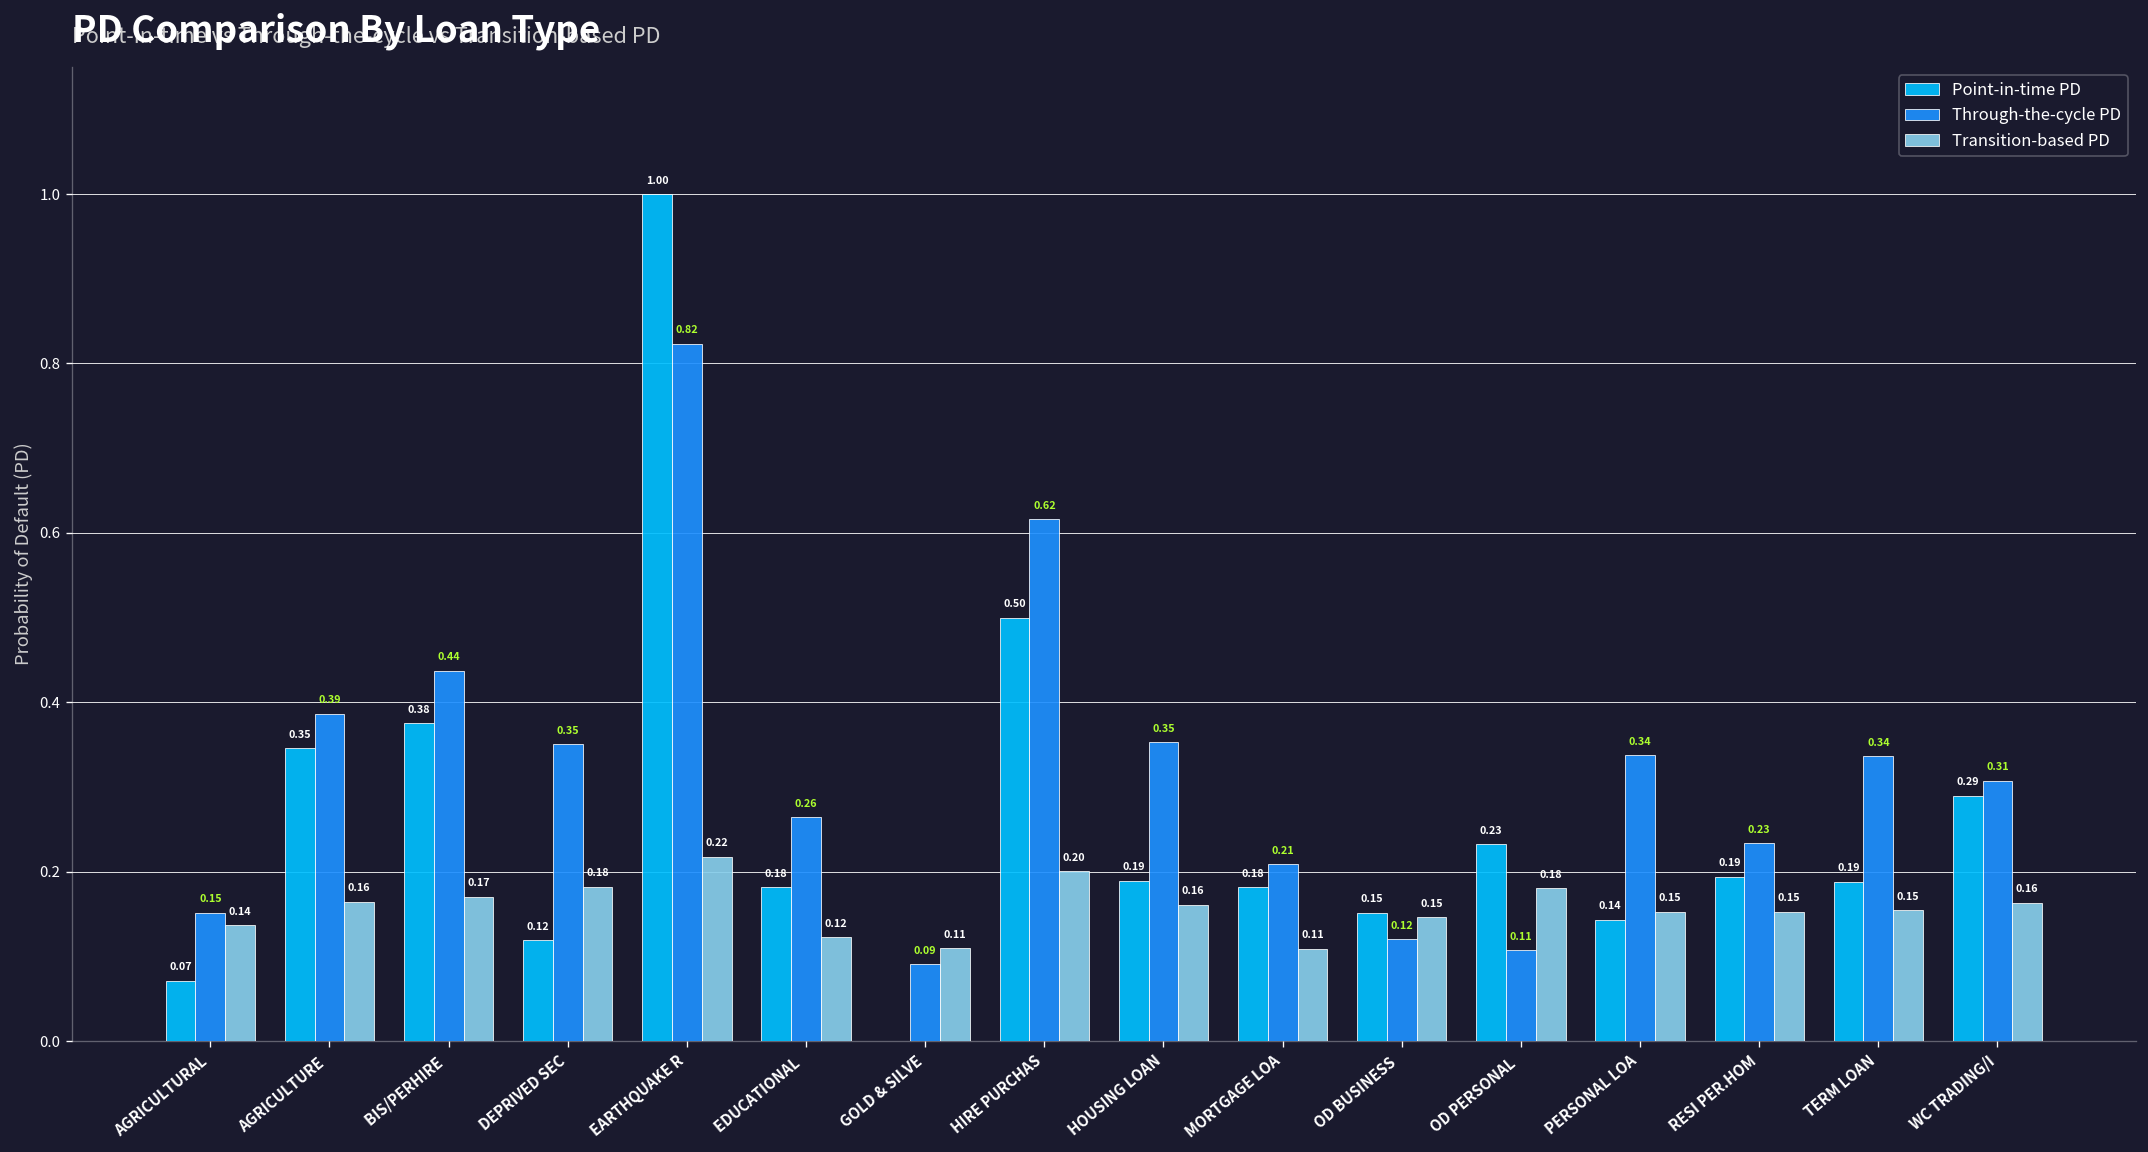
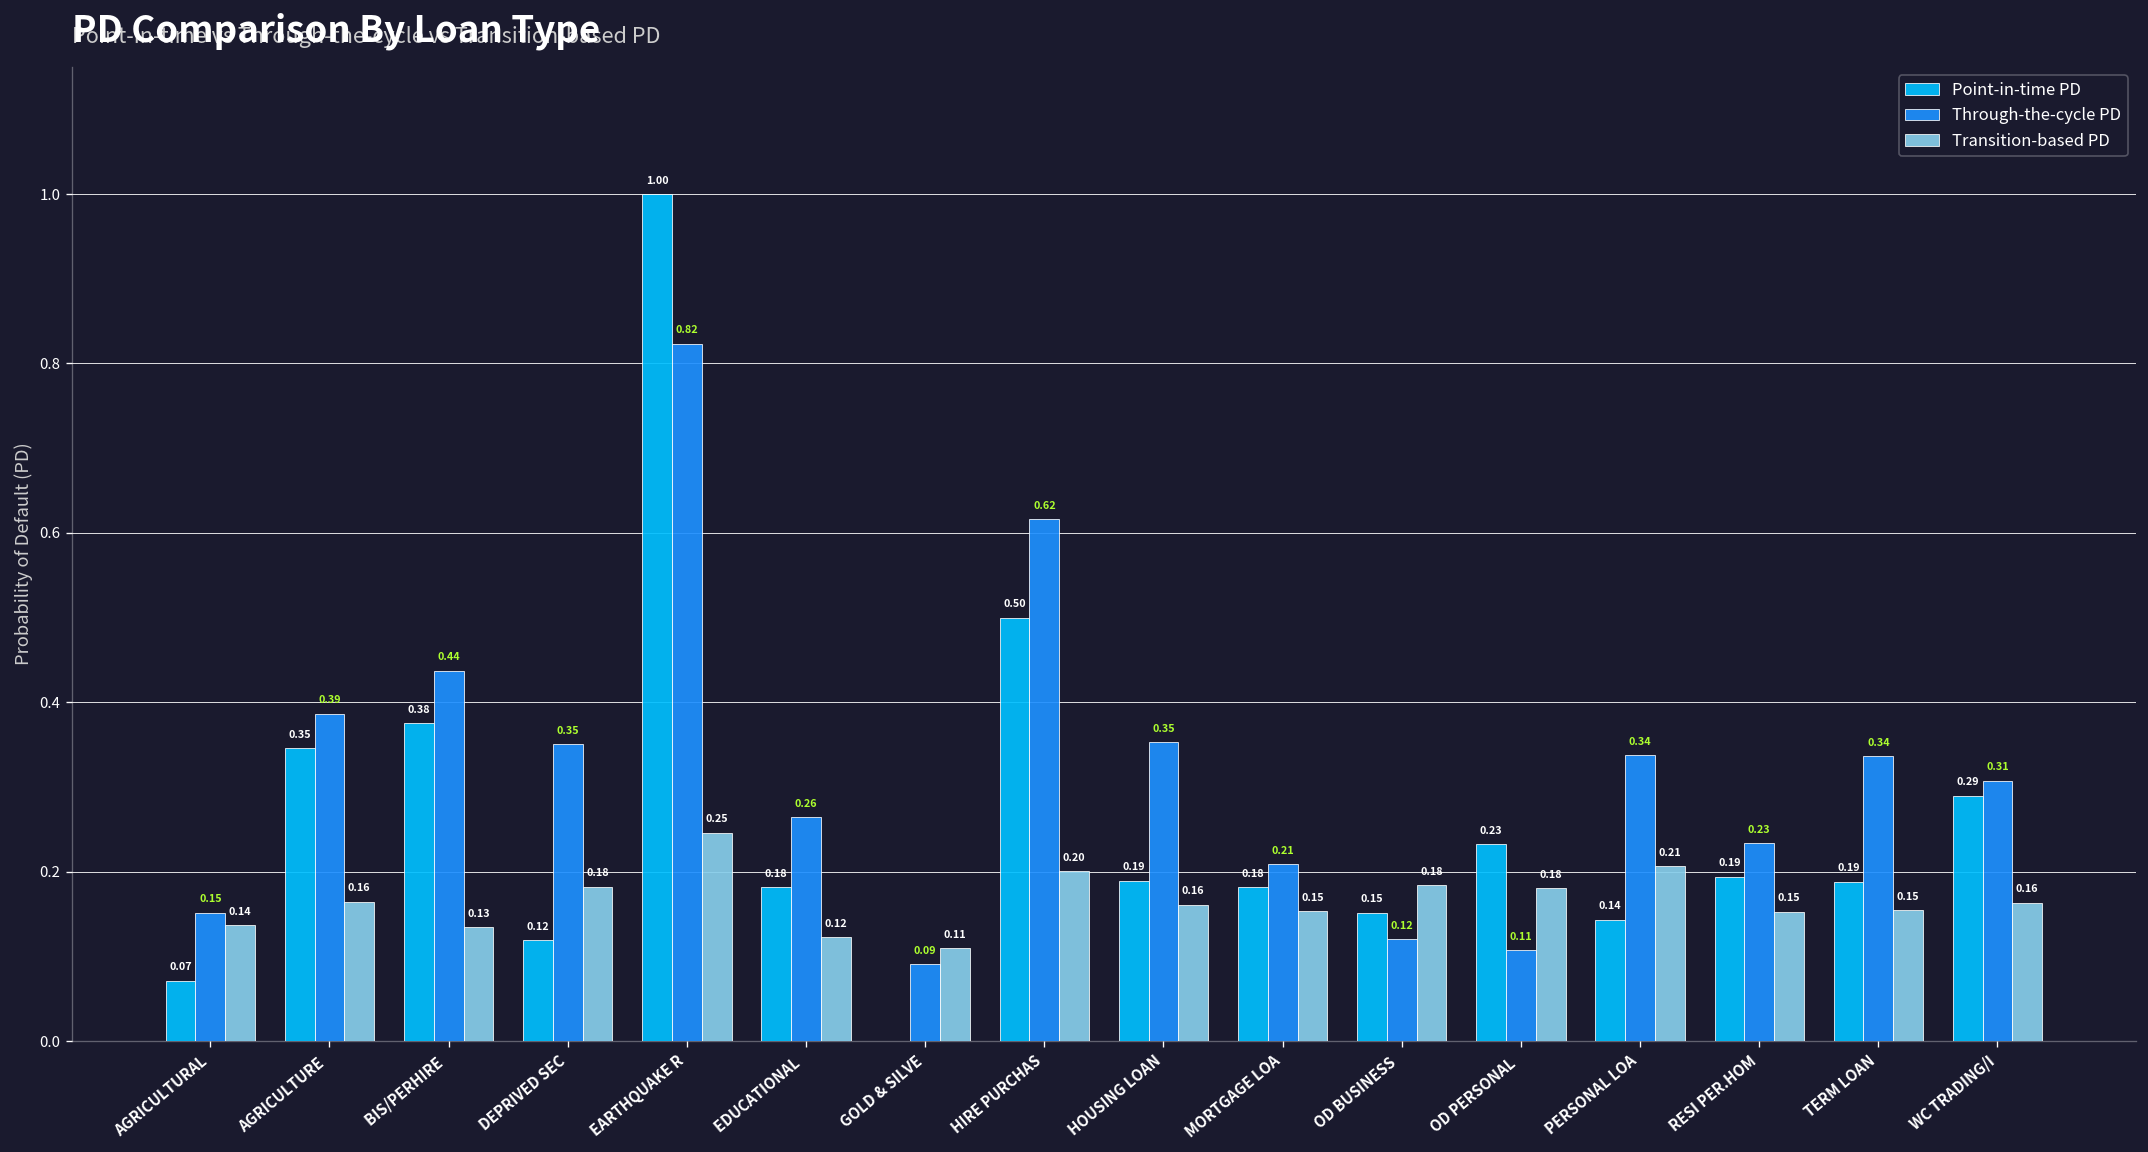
  {
    "Transition-based PD": {
      "AGRICULTURAL": 0.14,
      "AGRICULTURE": 0.16,
-     "BIS/PERHIRE": 0.17,
+     "BIS/PERHIRE": 0.13,
      "DEPRIVED SEC": 0.18,
-     "EARTHQUAKE R": 0.22,
+     "EARTHQUAKE R": 0.25,
      "EDUCATIONAL": 0.12,
      "GOLD & SILVE": 0.11,
      "HIRE PURCHAS": 0.20,
      "HOUSING LOAN": 0.16,
-     "MORTGAGE LOA": 0.11,
-     "OD BUSINESS": 0.15,
+     "MORTGAGE LOA": 0.15,
+     "OD BUSINESS": 0.18,
      "OD PERSONAL": 0.18,
-     "PERSONAL LOA": 0.15,
+     "PERSONAL LOA": 0.21,
      "RESI PER.HOM": 0.15,
      "TERM LOAN": 0.15,
      "WC TRADING/I": 0.16
    }
  }
